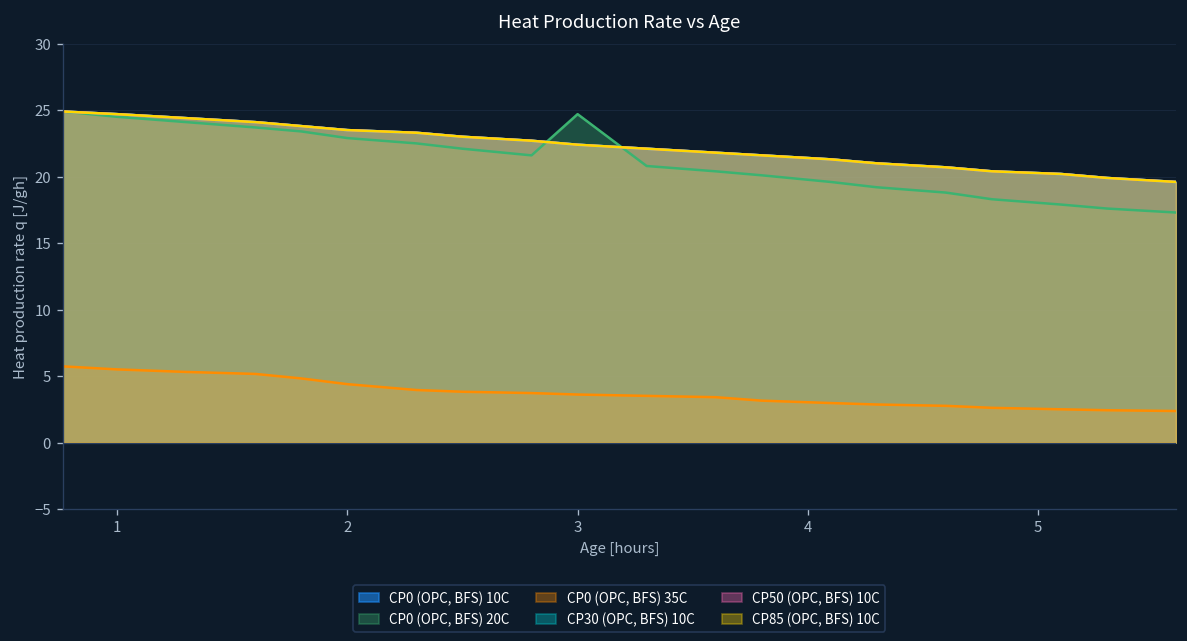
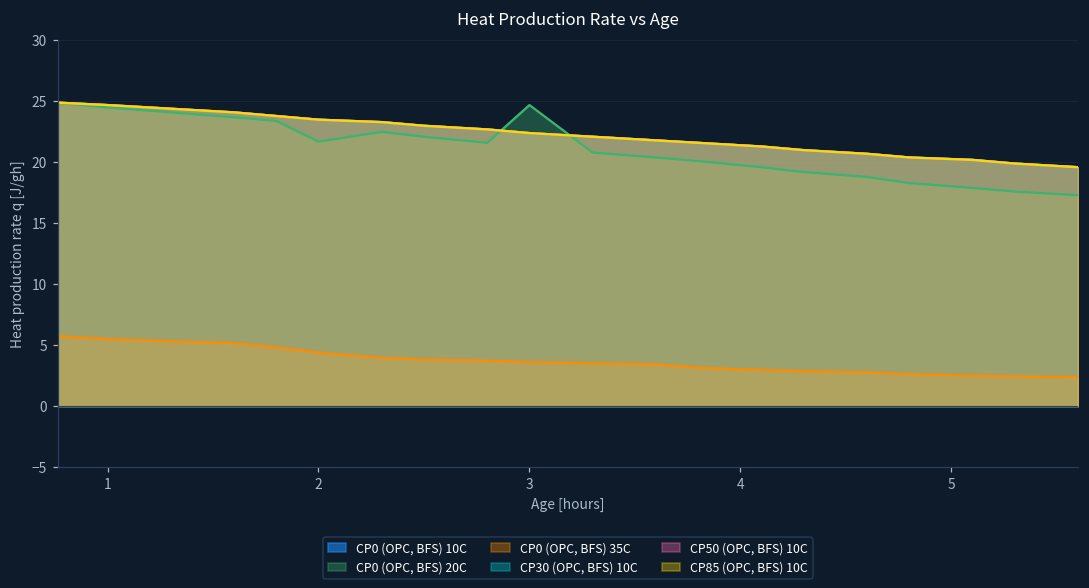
  {
    "CP0 (OPC, BFS) 20C": {
-     "2": 22.9,
+     "2": 21.7,
      "3": 24.7
    }
  }
